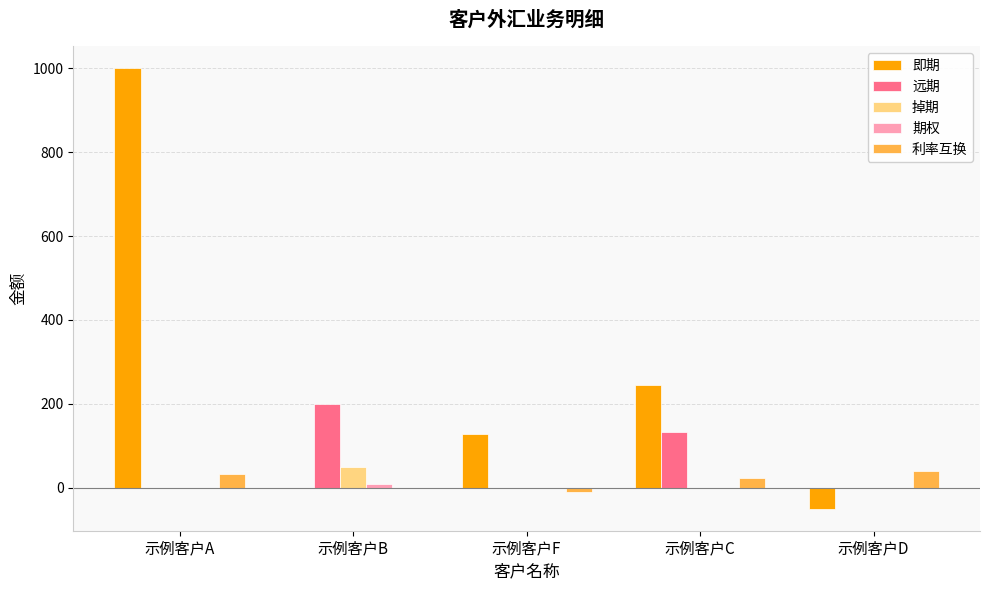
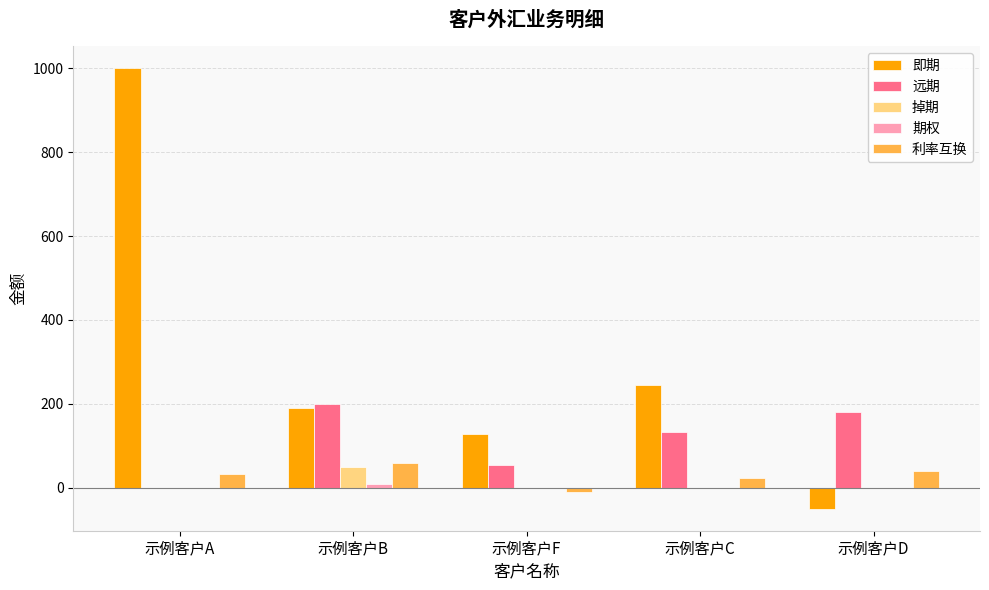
  {
    "即期": {
      "示例客户A": 1000,
-     "示例客户B": 0,
+     "示例客户B": 190,
      "示例客户F": 130,
      "示例客户C": 250,
      "示例客户D": -50
    },
    "远期": {
      "示例客户A": 0,
      "示例客户B": 200,
-     "示例客户F": 0,
+     "示例客户F": 50,
      "示例客户C": 130,
-     "示例客户D": 0
+     "示例客户D": 180
    },
    "掉期": {
      "示例客户A": 0,
      "示例客户B": 50,
      "示例客户F": 0,
      "示例客户C": 0,
      "示例客户D": 0
    },
    "期权": {
      "示例客户A": 0,
      "示例客户B": 10,
      "示例客户F": 0,
      "示例客户C": 0,
      "示例客户D": 0
    },
    "利率互换": {
      "示例客户A": 30,
-     "示例客户B": 0,
+     "示例客户B": 60,
      "示例客户F": -10,
      "示例客户C": 20,
      "示例客户D": 40
    }
  }
